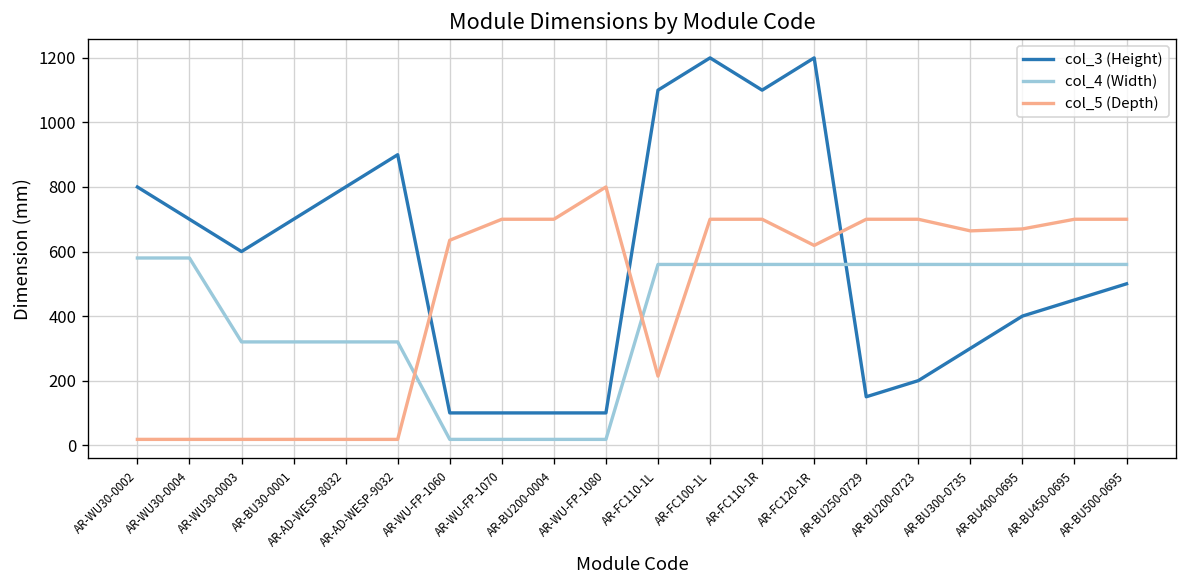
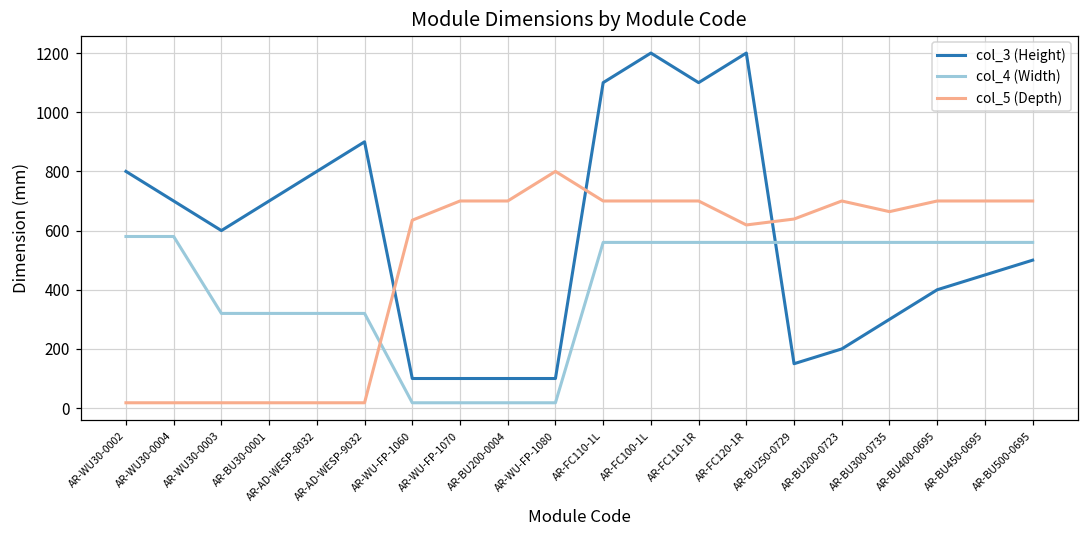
  {
    "col_3 (Height)": {
      "AR-WU30-0002": 800,
      "AR-WU30-0004": 700,
      "AR-WU30-0003": 600,
      "AR-BU30-0001": 700,
      "AR-AD-WESP-8032": 800,
      "AR-AD-WESP-9032": 900,
      "AR-WU-FP-1060": 100,
      "AR-WU-FP-1070": 100,
      "AR-BU200-0004": 100,
      "AR-WU-FP-1080": 100,
      "AR-FC110-1L": 1100,
      "AR-FC100-1L": 1200,
      "AR-FC110-1R": 1100,
      "AR-FC120-1R": 1200,
      "AR-BU250-0729": 150,
      "AR-BU200-0723": 200,
      "AR-BU300-0735": 300,
      "AR-BU400-0695": 400,
      "AR-BU450-0695": 450,
      "AR-BU500-0695": 500
    },
    "col_4 (Width)": {
      "AR-WU30-0002": 580,
      "AR-WU30-0004": 580,
      "AR-WU30-0003": 320,
      "AR-BU30-0001": 320,
      "AR-AD-WESP-8032": 320,
      "AR-AD-WESP-9032": 320,
      "AR-WU-FP-1060": 20,
      "AR-WU-FP-1070": 20,
      "AR-BU200-0004": 20,
      "AR-WU-FP-1080": 20,
      "AR-FC110-1L": 560,
      "AR-FC100-1L": 560,
      "AR-FC110-1R": 560,
      "AR-FC120-1R": 560,
      "AR-BU250-0729": 560,
      "AR-BU200-0723": 560,
      "AR-BU300-0735": 560,
      "AR-BU400-0695": 560,
      "AR-BU450-0695": 560,
      "AR-BU500-0695": 560
    },
    "col_5 (Depth)": {
      "AR-WU30-0002": 20,
      "AR-WU30-0004": 20,
      "AR-WU30-0003": 20,
      "AR-BU30-0001": 20,
      "AR-AD-WESP-8032": 20,
      "AR-AD-WESP-9032": 20,
      "AR-WU-FP-1060": 640,
      "AR-WU-FP-1070": 700,
      "AR-BU200-0004": 700,
      "AR-WU-FP-1080": 800,
-     "AR-FC110-1L": 210,
+     "AR-FC110-1L": 700,
      "AR-FC100-1L": 700,
      "AR-FC110-1R": 700,
      "AR-FC120-1R": 620,
-     "AR-BU250-0729": 700,
+     "AR-BU250-0729": 640,
      "AR-BU200-0723": 700,
      "AR-BU300-0735": 660,
-     "AR-BU400-0695": 670,
+     "AR-BU400-0695": 700,
      "AR-BU450-0695": 700,
      "AR-BU500-0695": 700
    }
  }
